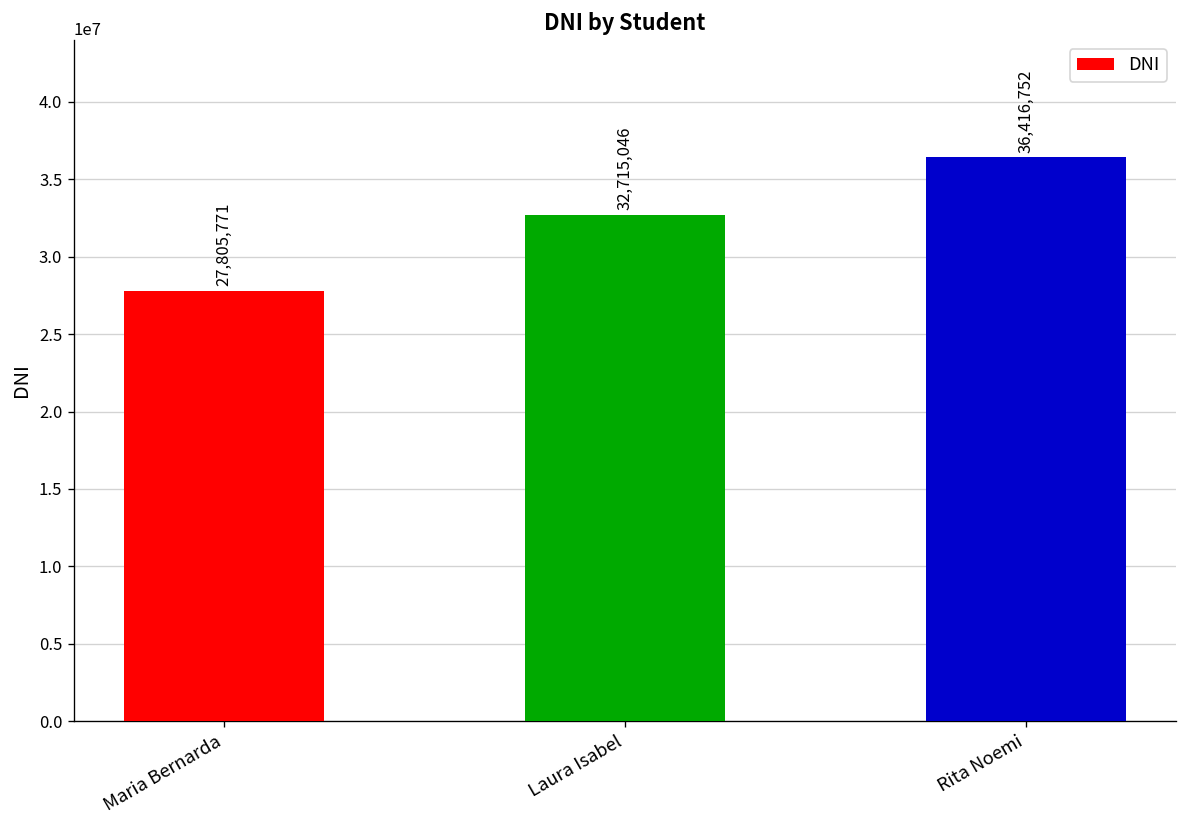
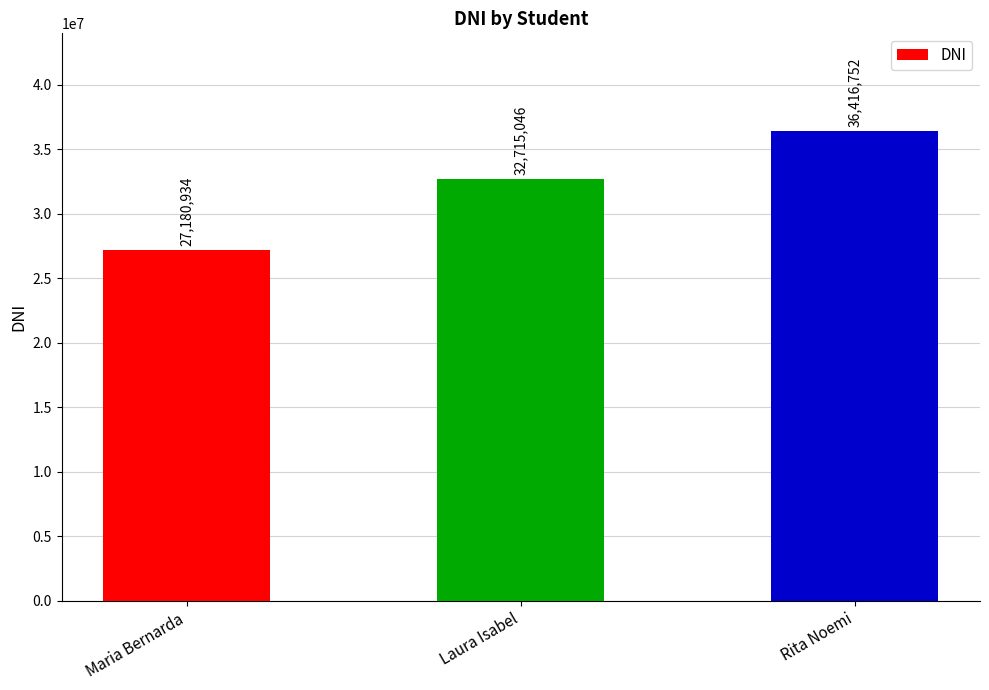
  {
-   "Maria Bernarda": "27,805,771",
+   "Maria Bernarda": "27,180,934",
    "Laura Isabel": "32,715,046",
    "Rita Noemi": "36,416,752"
  }
